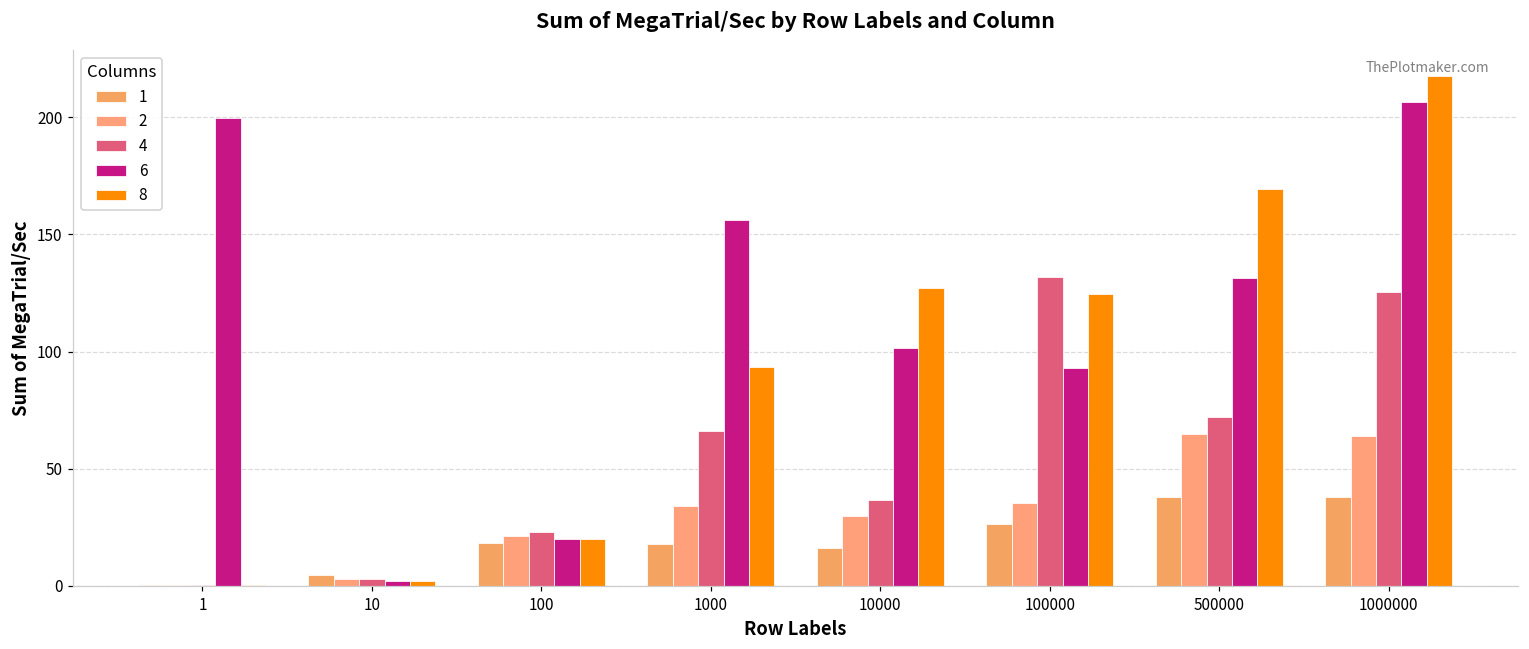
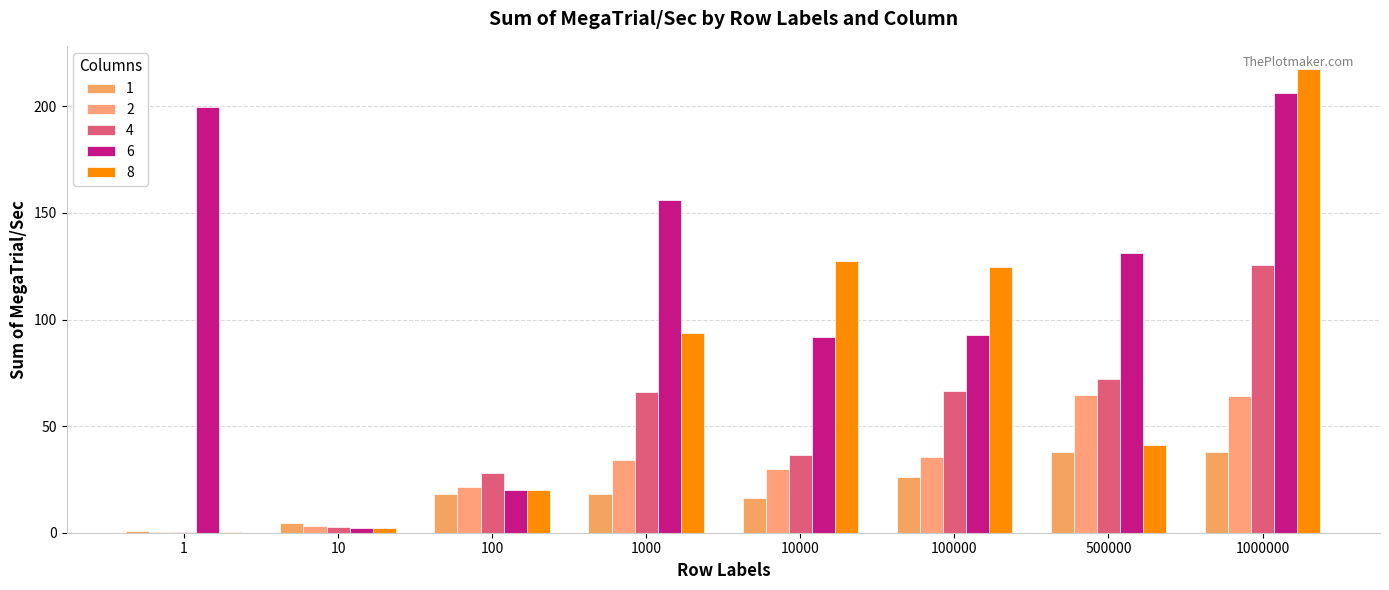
  {
    "4": {
      "10": 3,
-     "100": 23,
+     "100": 28,
      "1000": 66,
      "10000": 37,
-     "100000": 132,
+     "100000": 66,
      "500000": 72,
      "1000000": 125
    },
    "6": {
      "1": 200,
      "10": 2,
      "100": 20,
      "1000": 156,
-     "10000": 101,
+     "10000": 92,
      "100000": 93,
      "500000": 131,
      "1000000": 206
    },
    "8": {
      "10": 2,
      "100": 20,
      "1000": 94,
      "10000": 127,
      "100000": 125,
-     "500000": 169,
+     "500000": 41,
      "1000000": 218
    }
  }
